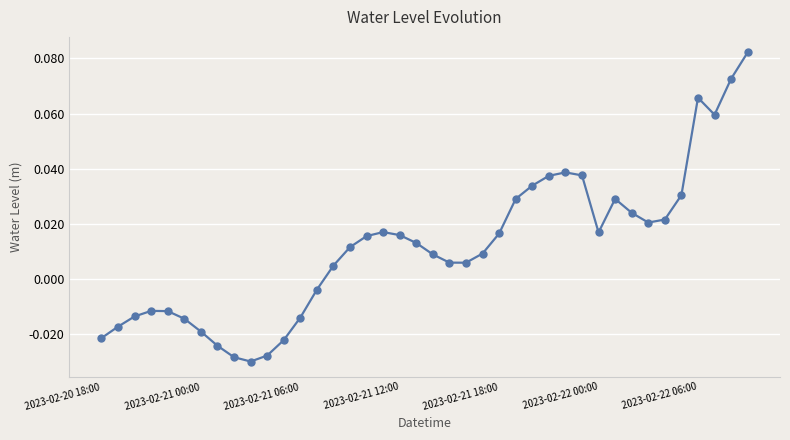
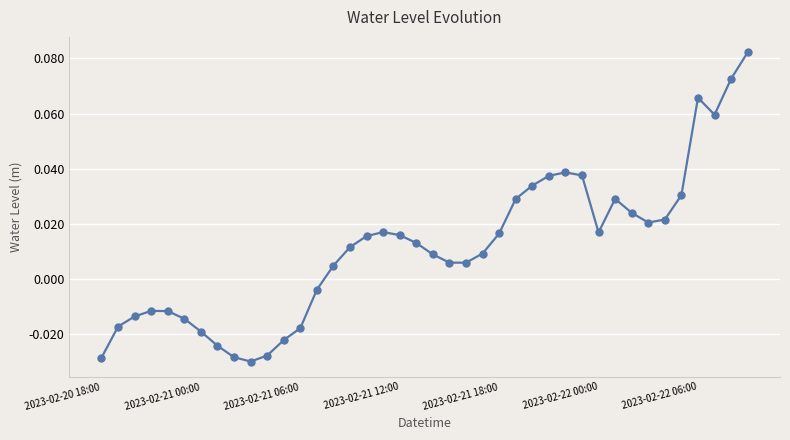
  {
-   "2023-02-20 18:00": -0.021,
+   "2023-02-20 18:00": -0.029,
    "2023-02-21 00:00": -0.019,
-   "2023-02-21 06:00": -0.014,
+   "2023-02-21 06:00": -0.018,
    "2023-02-21 12:00": 0.016,
    "2023-02-21 18:00": 0.017,
    "2023-02-22 00:00": 0.017,
    "2023-02-22 06:00": 0.066
  }
